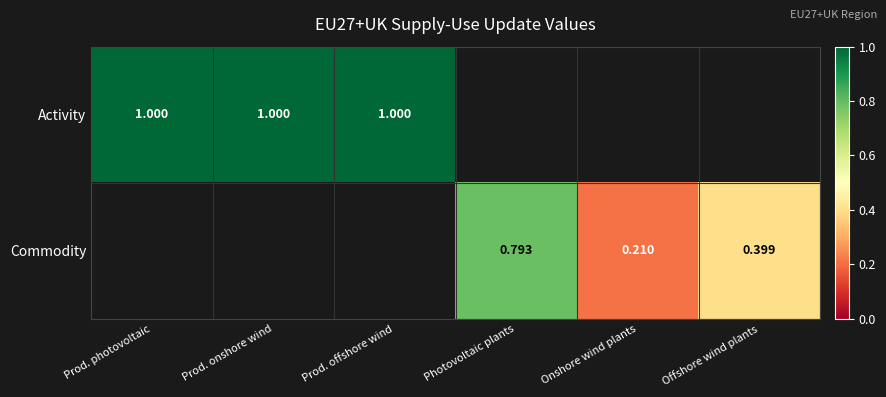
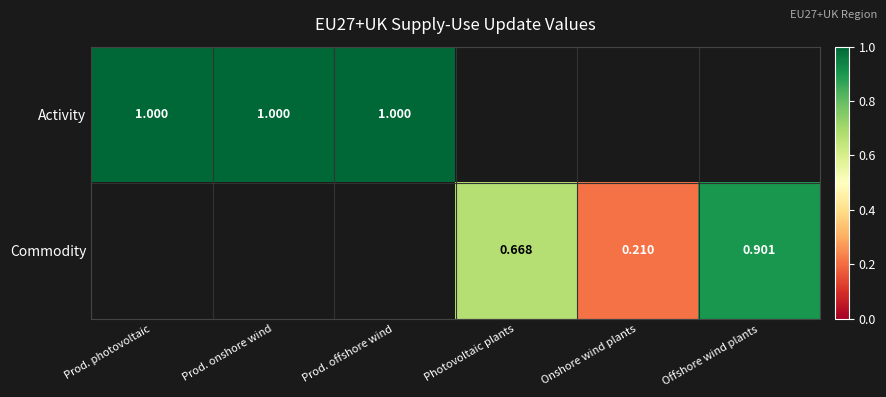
  {
    "Activity": {
      "Prod. photovoltaic": 1.000,
      "Prod. onshore wind": 1.000,
      "Prod. offshore wind": 1.000
    },
    "Commodity": {
-     "Photovoltaic plants": 0.793,
+     "Photovoltaic plants": 0.668,
      "Onshore wind plants": 0.210,
-     "Offshore wind plants": 0.399
+     "Offshore wind plants": 0.901
    }
  }
